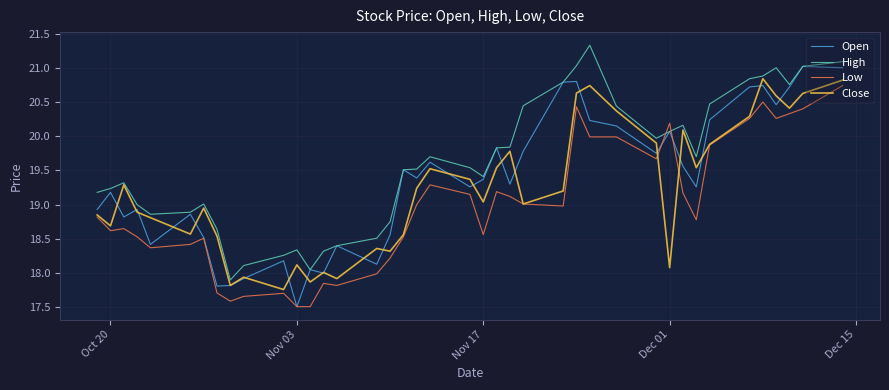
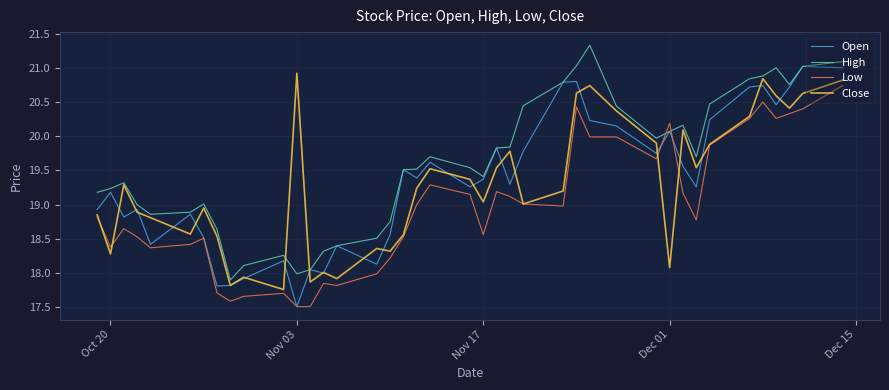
  {
    "Open": {
      "Oct 20": 19.2,
      "Nov 17": 19.4
    },
    "High": {
      "Oct 20": 19.2,
-     "Nov 03": 18.3,
+     "Nov 03": 18.0,
      "Nov 17": 19.4
    },
    "Low": {
-     "Oct 20": 18.6,
+     "Oct 20": 18.4,
      "Nov 17": 18.6,
      "Dec 01": 20.2
    },
    "Close": {
-     "Oct 20": 18.7,
-     "Nov 03": 18.1,
+     "Oct 20": 18.3,
+     "Nov 03": 20.9,
      "Nov 17": 19.0,
      "Dec 01": 18.1
    }
  }
